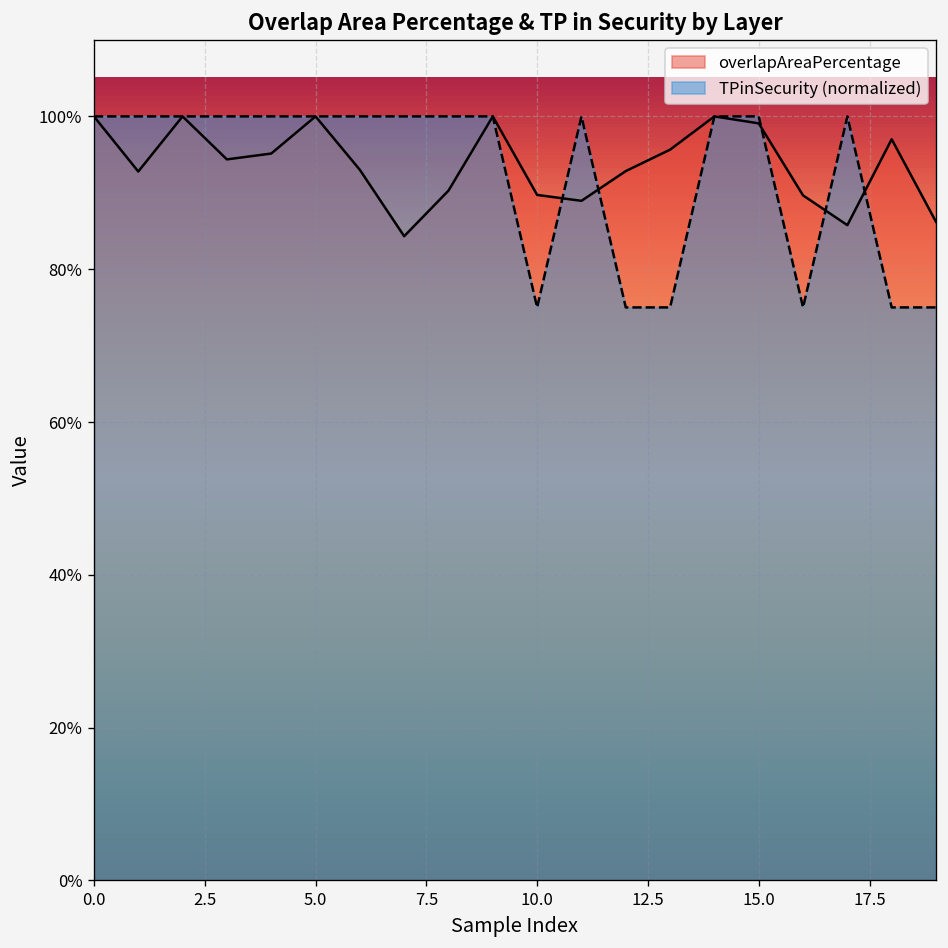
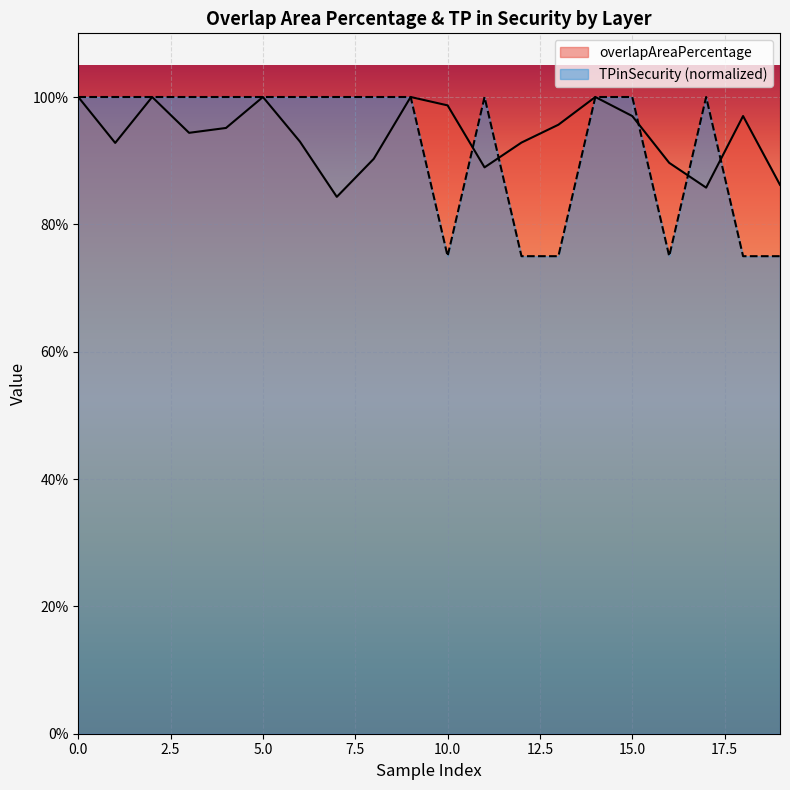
  {
    "overlapAreaPercentage": {
-     "10.0": "90%",
-     "15.0": "99%"
+     "10.0": "99%",
+     "15.0": "97%"
    },
    "TPinSecurity (normalized)": {
      "10.0": "75%",
      "15.0": "100%"
    }
  }
